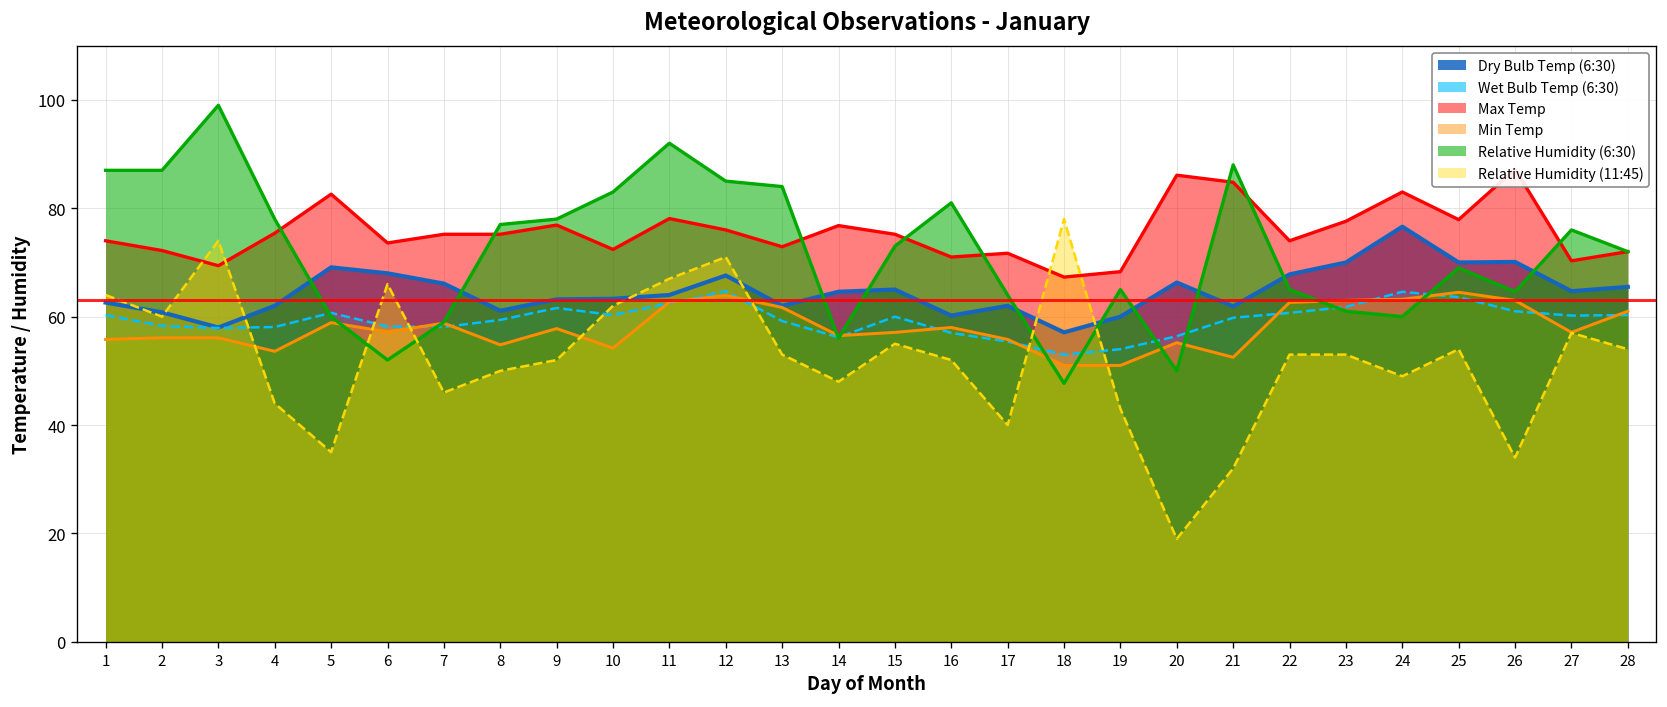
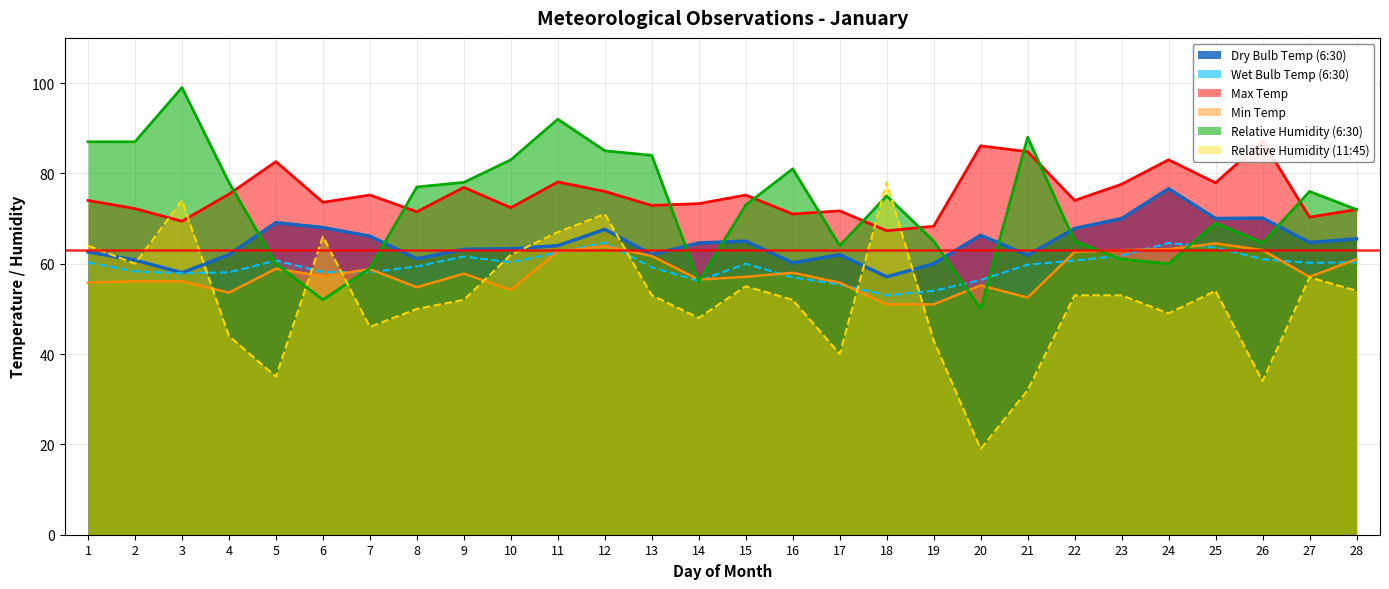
  {
    "Dry Bulb Temp (6:30)": {
      "1": 63,
      "2": 61,
      "4": 62,
      "5": 69,
      "6": 68,
      "7": 66,
      "8": 61,
      "9": 63,
      "10": 63,
      "11": 64,
      "12": 68,
      "14": 65,
      "15": 65,
      "16": 60,
      "17": 62,
      "18": 57,
      "19": 60,
      "20": 66,
      "21": 62,
      "22": 68,
      "23": 70,
      "24": 77,
      "25": 70,
      "26": 70,
      "27": 65,
      "28": 66
    },
    "Wet Bulb Temp (6:30)": {
      "1": 60,
      "2": 58,
      "4": 58,
      "5": 61,
      "6": 58,
      "7": 58,
      "8": 59,
      "9": 62,
      "10": 60,
      "12": 65,
      "13": 59,
      "15": 60,
      "16": 57,
      "18": 53,
      "19": 54,
      "20": 56,
      "21": 60,
      "22": 61,
      "23": 62,
      "24": 65,
      "25": 64,
      "26": 61,
      "27": 60,
      "28": 60
    },
    "Max Temp": {
      "1": 74,
      "2": 72,
      "3": 69,
      "4": 75,
      "5": 83,
      "6": 74,
      "7": 75,
-     "8": 75,
+     "8": 72,
      "9": 77,
      "10": 72,
      "11": 78,
      "12": 76,
      "13": 73,
-     "14": 77,
+     "14": 73,
      "15": 75,
      "16": 71,
      "17": 72,
      "18": 67,
      "19": 68,
      "20": 86,
      "21": 85,
      "22": 74,
      "23": 78,
      "24": 83,
      "25": 78,
      "27": 70
    },
    "Relative Humidity (6:30)": {
      "1": 87,
      "2": 87,
      "3": 99,
      "4": 78,
      "5": 60,
      "6": 52,
      "8": 77,
      "9": 78,
      "10": 83,
      "11": 92,
      "12": 85,
      "13": 84,
      "15": 73,
      "16": 81,
      "17": 64,
-     "18": 48,
+     "18": 75,
      "19": 65,
      "20": 50,
      "21": 88,
      "22": 65,
      "23": 61,
      "24": 60,
      "25": 69,
      "26": 65,
      "27": 76
    }
  }
